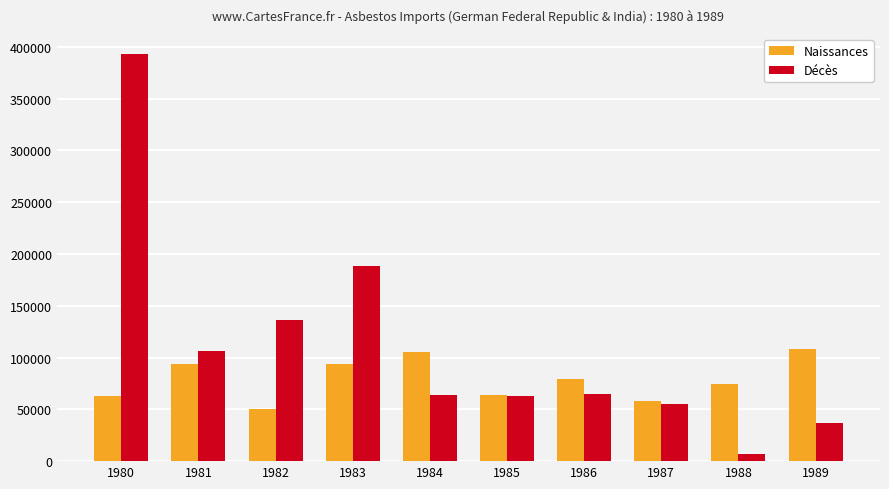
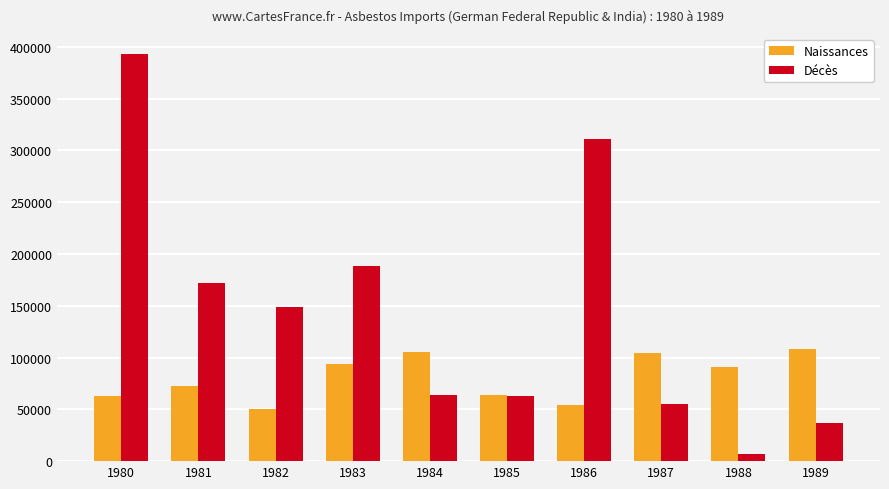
  {
    "Naissances": {
      "1980": 63000,
-     "1981": 94000,
+     "1981": 73000,
      "1982": 50000,
      "1983": 94000,
      "1984": 105000,
      "1985": 64000,
-     "1986": 79000,
-     "1987": 58000,
-     "1988": 74000,
+     "1986": 54000,
+     "1987": 104000,
+     "1988": 91000,
      "1989": 108000
    },
    "Décès": {
      "1980": 393000,
-     "1981": 107000,
-     "1982": 137000,
+     "1981": 172000,
+     "1982": 149000,
      "1983": 189000,
      "1984": 64000,
      "1985": 63000,
-     "1986": 65000,
+     "1986": 311000,
      "1987": 55000,
      "1988": 7000,
      "1989": 37000
    }
  }
